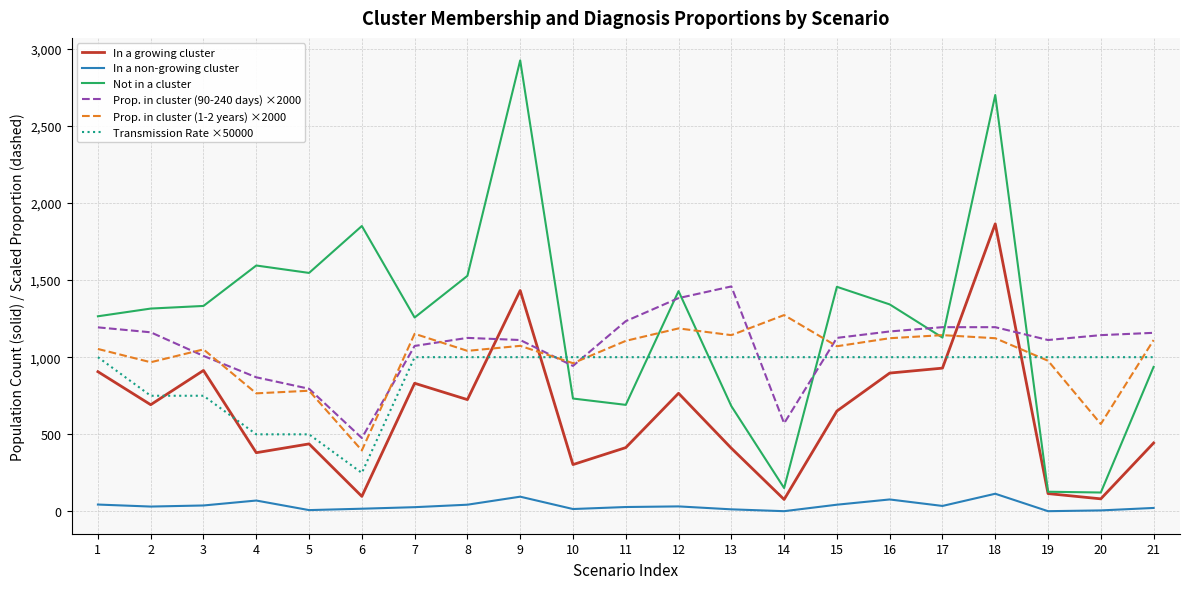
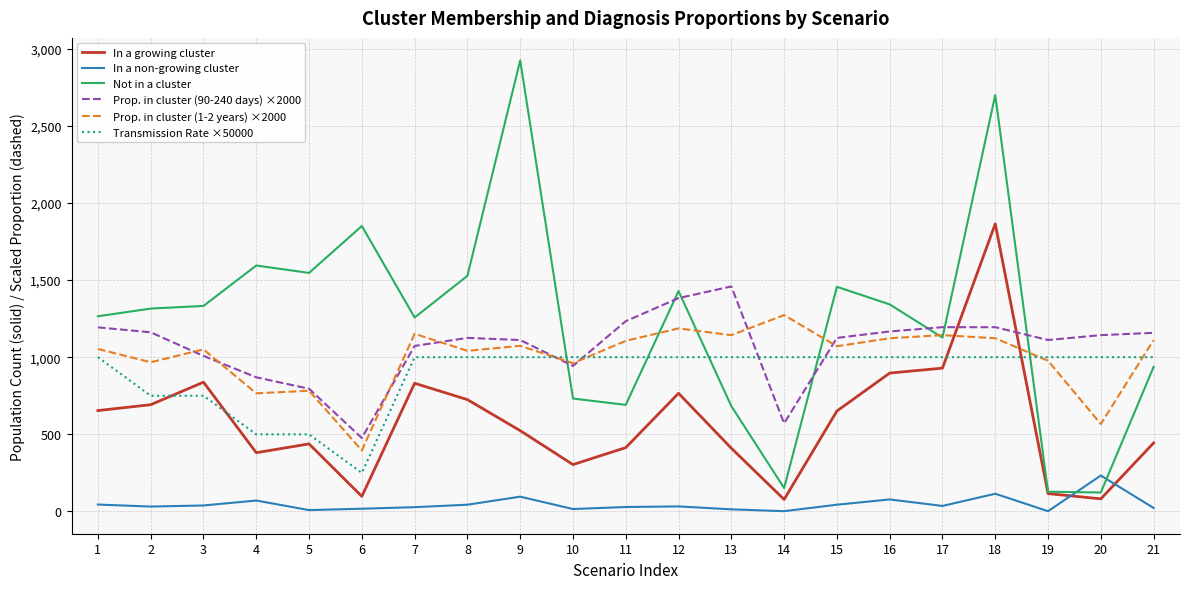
  {
    "In a growing cluster": {
-     "1": "910",
+     "1": "650",
      "2": "690",
-     "3": "910",
+     "3": "840",
      "4": "380",
      "5": "440",
      "6": "100",
      "7": "830",
      "8": "730",
-     "9": "1,430",
+     "9": "520",
      "10": "300",
      "11": "410",
      "12": "770",
      "13": "410",
      "14": "80",
      "15": "650",
      "16": "900",
      "17": "930",
      "18": "1,860",
      "20": "80",
      "21": "440"
    },
    "In a non-growing cluster": {
      "1": "50",
      "2": "30",
      "3": "40",
      "4": "70",
      "5": "10",
      "6": "20",
      "7": "30",
      "8": "40",
      "9": "100",
      "10": "20",
      "11": "30",
      "12": "30",
      "13": "10",
      "14": "0",
      "15": "40",
      "16": "80",
      "17": "40",
      "18": "120",
      "19": "0",
-     "20": "10",
+     "20": "230",
      "21": "20"
    },
    "Prop. in cluster (90-240 days) ×2000": {
      "1": "1,190",
      "2": "1,160",
      "3": "1,010",
      "4": "870",
      "6": "480",
      "7": "1,070",
      "8": "1,130",
      "9": "1,110",
      "10": "940",
      "11": "1,230",
      "12": "1,380",
      "13": "1,460",
      "14": "570",
      "15": "1,130",
      "16": "1,170",
      "17": "1,190",
      "18": "1,190",
      "19": "1,110",
      "20": "1,140",
      "21": "1,160"
    },
    "Prop. in cluster (1-2 years) ×2000": {
      "1": "1,050",
      "2": "970",
      "3": "1,050",
      "4": "770",
      "6": "400",
      "7": "1,150",
      "8": "1,040",
      "9": "1,070",
      "10": "960",
      "11": "1,110",
      "12": "1,190",
      "13": "1,140",
      "14": "1,270",
      "15": "1,070",
      "16": "1,120",
      "18": "1,120",
      "19": "980",
      "20": "570",
      "21": "1,110"
    }
  }
